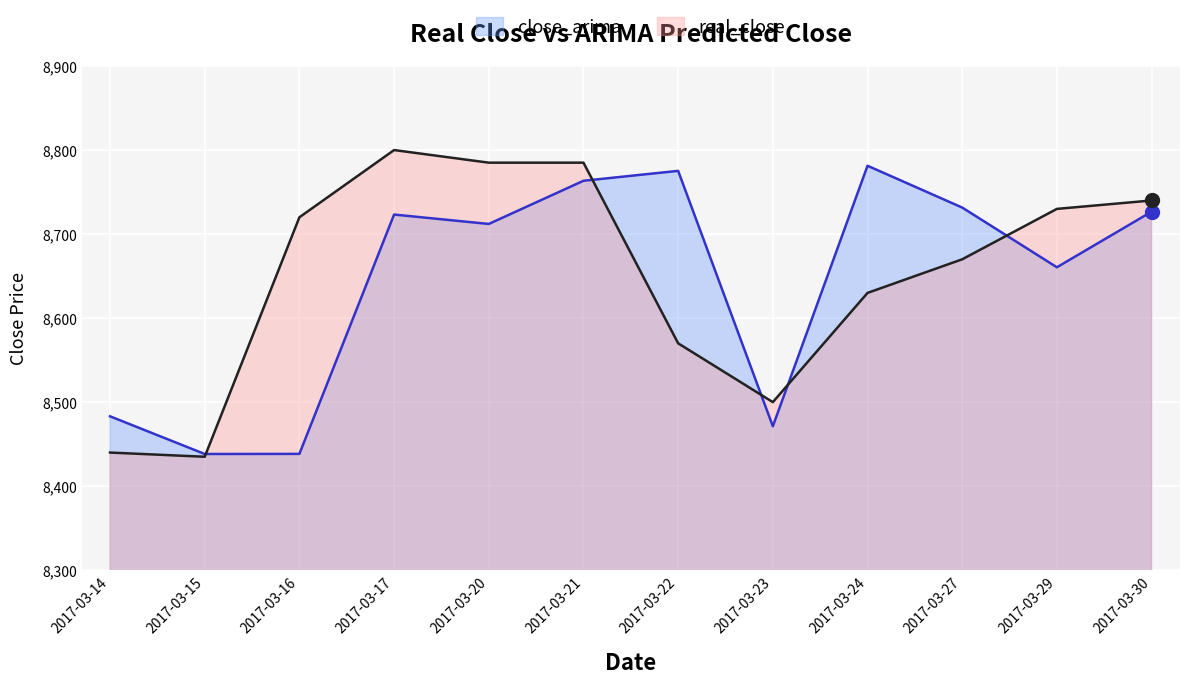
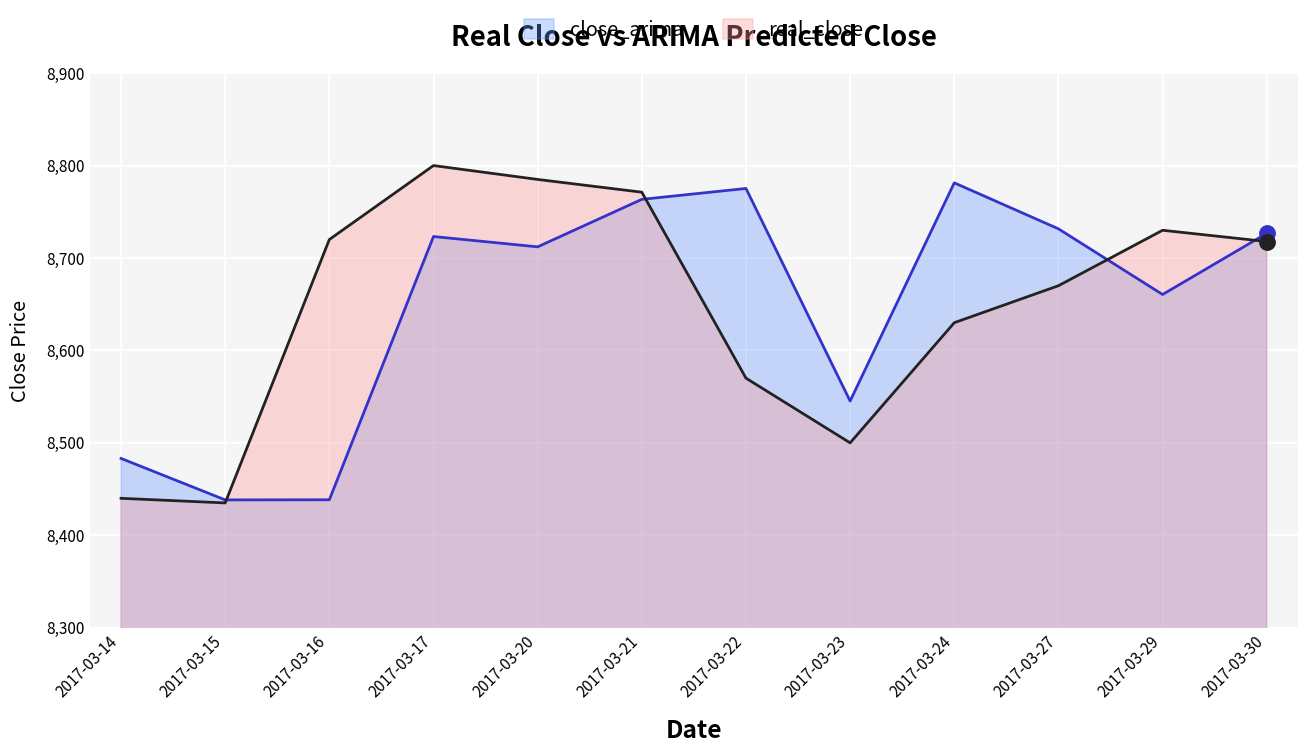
  {
    "close_arima": {
      "2017-03-14": "8,480",
      "2017-03-15": "8,440",
      "2017-03-16": "8,440",
      "2017-03-17": "8,720",
      "2017-03-20": "8,710",
      "2017-03-21": "8,760",
      "2017-03-22": "8,780",
-     "2017-03-23": "8,470",
+     "2017-03-23": "8,550",
      "2017-03-24": "8,780",
      "2017-03-27": "8,730",
      "2017-03-29": "8,660"
    },
    "real_close": {
      "2017-03-14": "8,440",
      "2017-03-15": "8,440",
      "2017-03-16": "8,720",
      "2017-03-17": "8,800",
      "2017-03-20": "8,790",
-     "2017-03-21": "8,790",
+     "2017-03-21": "8,770",
      "2017-03-22": "8,570",
      "2017-03-23": "8,500",
      "2017-03-24": "8,630",
      "2017-03-27": "8,670",
      "2017-03-29": "8,730",
-     "2017-03-30": "8,740"
+     "2017-03-30": "8,720"
    }
  }
